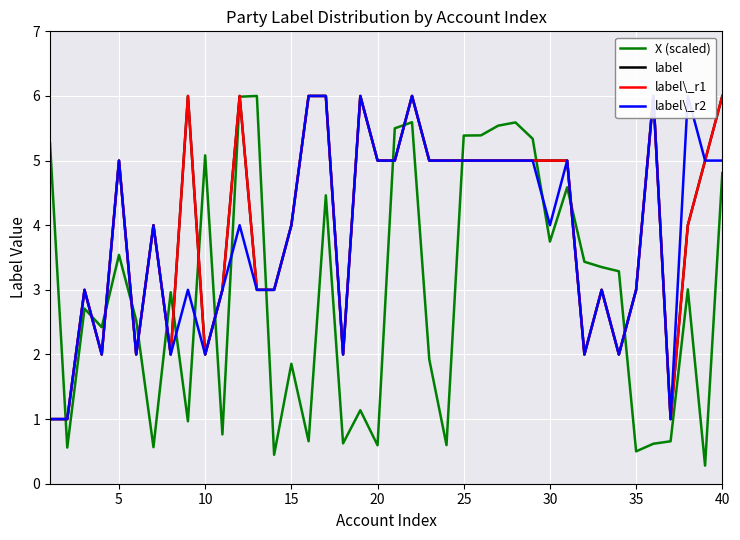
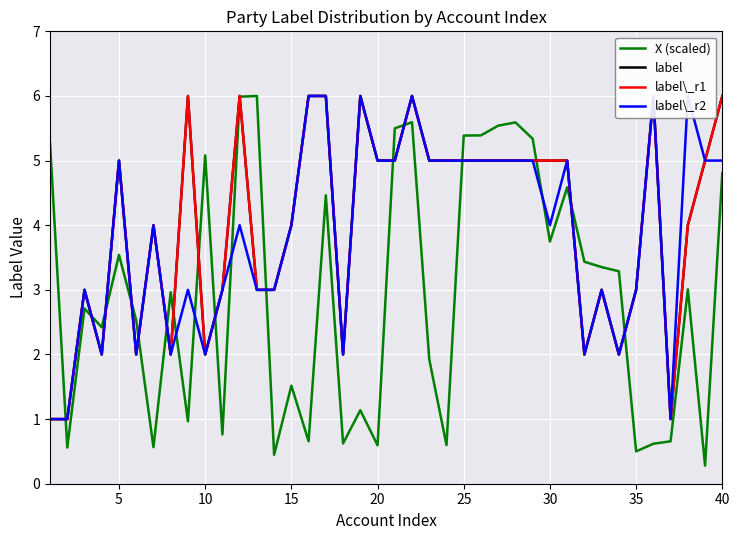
  {
    "X (scaled)": {
      "5": 3.5,
      "10": 5.1,
-     "15": 1.9,
+     "15": 1.5,
      "20": 0.6,
      "25": 5.4,
      "30": 3.7,
      "35": 0.5,
      "40": 4.8
    },
    "label\\_r1": {
      "30": 5.0,
      "40": 6.0
    },
    "label\\_r2": {
      "30": 4.0,
      "40": 5.0
    }
  }
